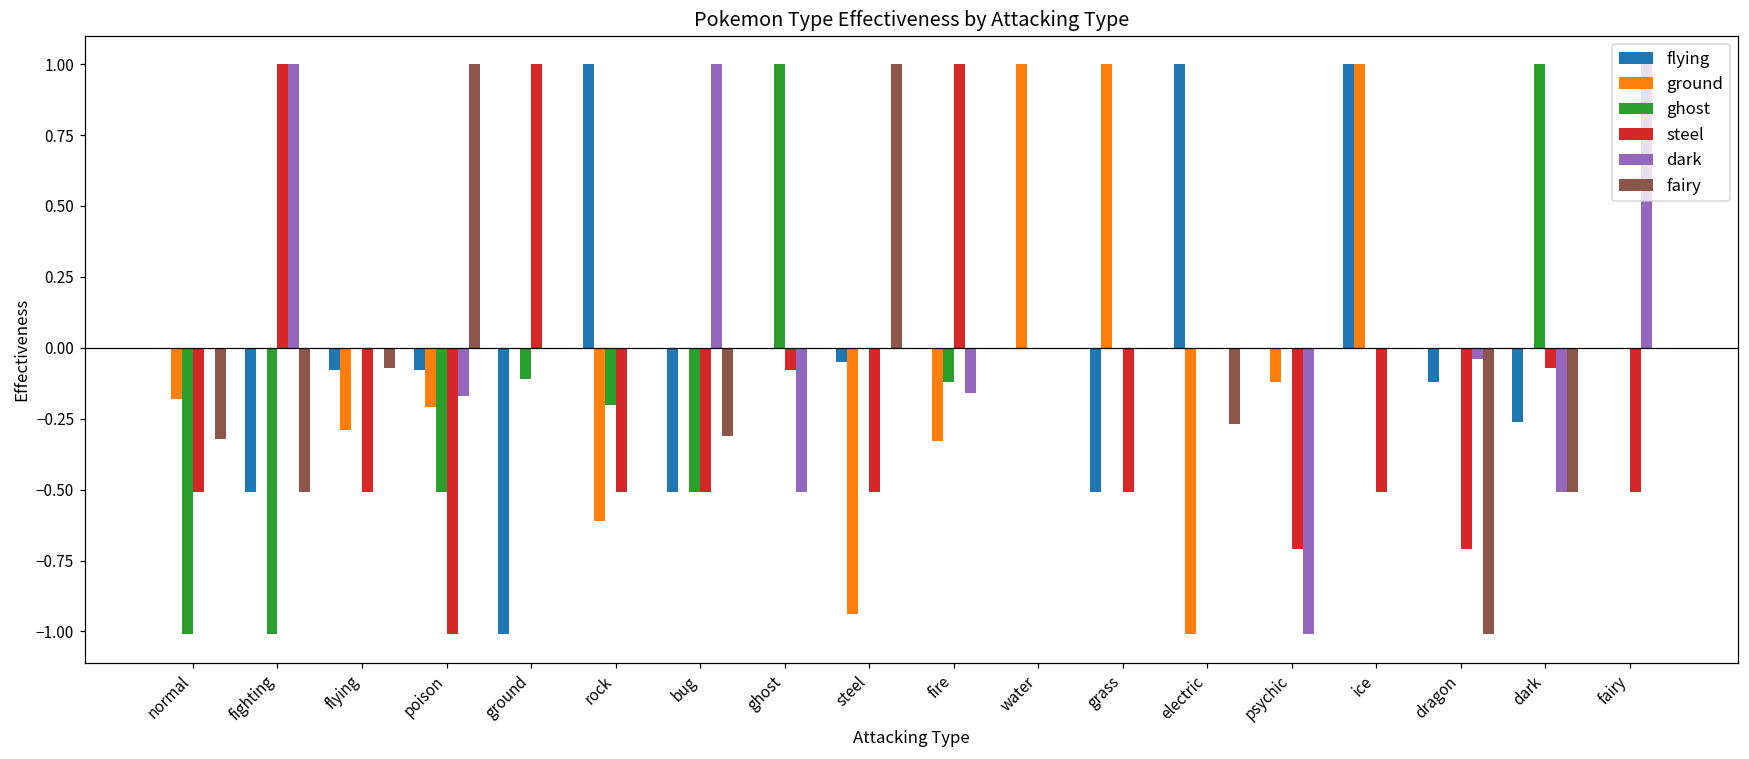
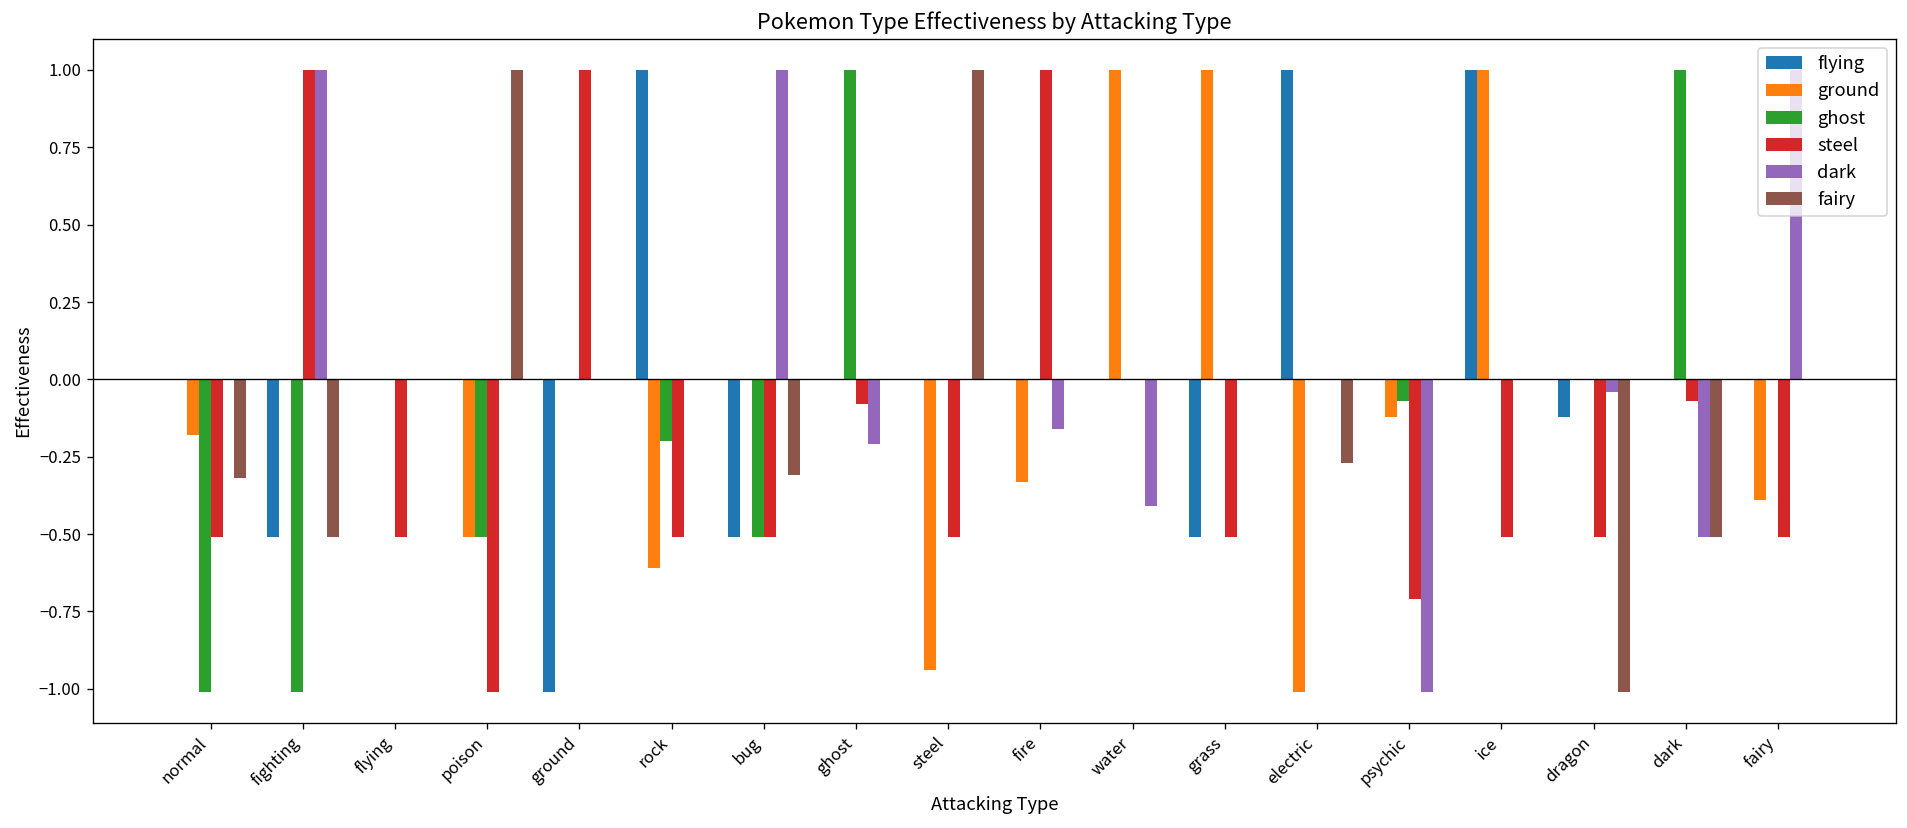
  {
    "flying": {
      "normal": 0.00,
      "fighting": -0.51,
-     "flying": -0.08,
-     "poison": -0.08,
+     "flying": 0.00,
+     "poison": 0.00,
      "ground": -1.01,
      "rock": 1.00,
      "bug": -0.51,
      "ghost": 0.00,
-     "steel": -0.05,
+     "steel": 0.00,
      "fire": 0.00,
      "water": 0.00,
      "grass": -0.51,
      "electric": 1.00,
      "psychic": 0.00,
      "ice": 1.00,
      "dragon": -0.12,
-     "dark": -0.26,
+     "dark": 0.00,
      "fairy": 0.00
    },
    "ground": {
      "normal": -0.18,
      "fighting": 0.00,
-     "flying": -0.29,
-     "poison": -0.21,
+     "flying": 0.00,
+     "poison": -0.51,
      "ground": 0.00,
      "rock": -0.61,
      "bug": 0.00,
      "ghost": 0.00,
      "steel": -0.94,
      "fire": -0.33,
      "water": 1.00,
      "grass": 1.00,
      "electric": -1.01,
      "psychic": -0.12,
      "ice": 1.00,
      "dragon": 0.00,
      "dark": 0.00,
-     "fairy": 0.00
+     "fairy": -0.39
    },
    "ghost": {
      "normal": -1.01,
      "fighting": -1.01,
      "flying": 0.00,
      "poison": -0.51,
-     "ground": -0.11,
+     "ground": 0.00,
      "rock": -0.20,
      "bug": -0.51,
      "ghost": 1.00,
      "steel": 0.00,
-     "fire": -0.12,
+     "fire": 0.00,
      "water": 0.00,
      "grass": 0.00,
      "electric": 0.00,
-     "psychic": 0.00,
+     "psychic": -0.07,
      "ice": 0.00,
      "dragon": 0.00,
      "dark": 1.00,
      "fairy": 0.00
    },
    "steel": {
      "normal": -0.51,
      "fighting": 1.00,
      "flying": -0.51,
      "poison": -1.01,
      "ground": 1.00,
      "rock": -0.51,
      "bug": -0.51,
      "ghost": -0.08,
      "steel": -0.51,
      "fire": 1.00,
      "water": 0.00,
      "grass": -0.51,
      "electric": 0.00,
      "psychic": -0.71,
      "ice": -0.51,
-     "dragon": -0.71,
+     "dragon": -0.51,
      "dark": -0.07,
      "fairy": -0.51
    },
    "dark": {
      "normal": 0.00,
      "fighting": 1.00,
      "flying": 0.00,
-     "poison": -0.17,
+     "poison": 0.00,
      "ground": 0.00,
      "rock": 0.00,
      "bug": 1.00,
-     "ghost": -0.51,
+     "ghost": -0.21,
      "steel": 0.00,
      "fire": -0.16,
-     "water": 0.00,
+     "water": -0.41,
      "grass": 0.00,
      "electric": 0.00,
      "psychic": -1.01,
      "ice": 0.00,
      "dragon": -0.04,
      "dark": -0.51
    },
    "fairy": {
      "normal": -0.32,
      "fighting": -0.51,
-     "flying": -0.07,
+     "flying": 0.00,
      "poison": 1.00,
      "ground": 0.00,
      "rock": 0.00,
      "bug": -0.31,
      "ghost": 0.00,
      "steel": 1.00,
      "fire": 0.00,
      "water": 0.00,
      "grass": 0.00,
      "electric": -0.27,
      "psychic": 0.00,
      "ice": 0.00,
      "dragon": -1.01,
      "dark": -0.51,
      "fairy": 0.00
    }
  }
